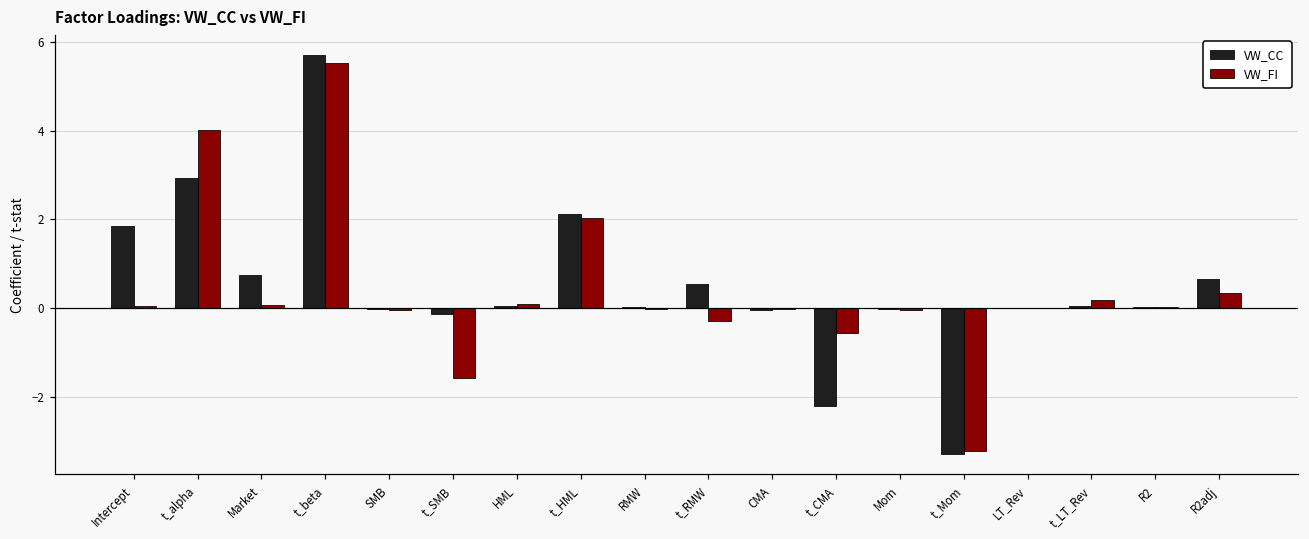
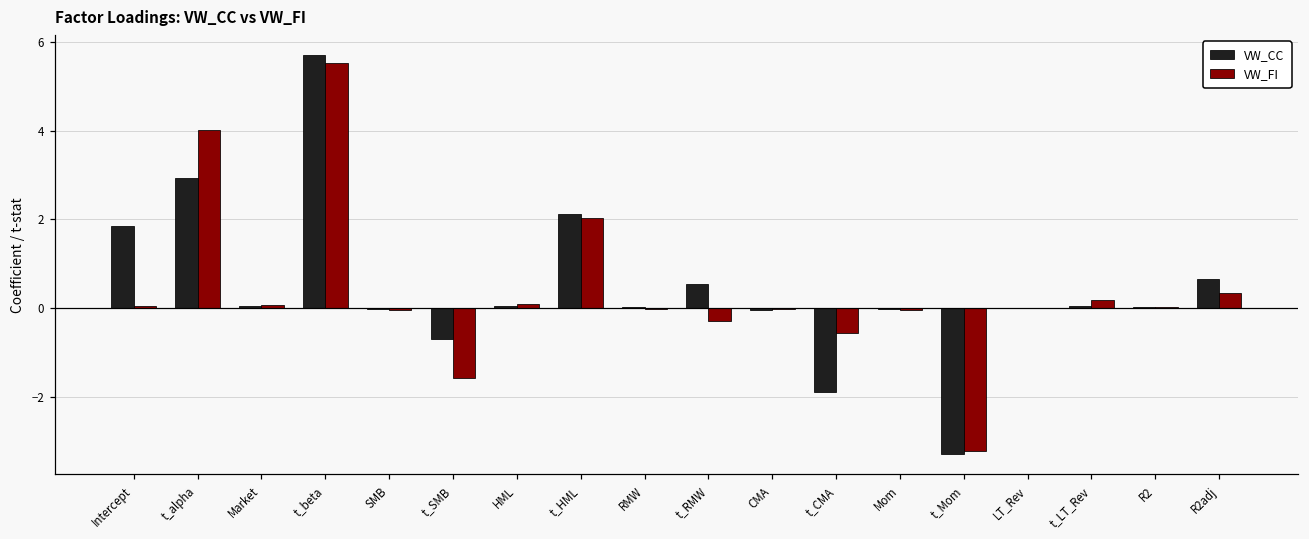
  {
    "VW_CC": {
      "Intercept": 1.8,
      "t_alpha": 2.9,
-     "Market": 0.7,
+     "Market": 0.0,
      "t_beta": 5.7,
-     "t_SMB": -0.1,
+     "t_SMB": -0.7,
      "t_HML": 2.1,
      "t_RMW": 0.5,
-     "t_CMA": -2.2,
+     "t_CMA": -1.9,
      "t_Mom": -3.3,
      "R2adj": 0.7
    },
    "VW_FI": {
      "t_alpha": 4.0,
      "Market": 0.1,
      "t_beta": 5.5,
      "t_SMB": -1.6,
      "HML": 0.1,
      "t_HML": 2.0,
      "t_RMW": -0.3,
      "t_CMA": -0.6,
      "t_Mom": -3.2,
      "t_LT_Rev": 0.2,
      "R2adj": 0.3
    }
  }
